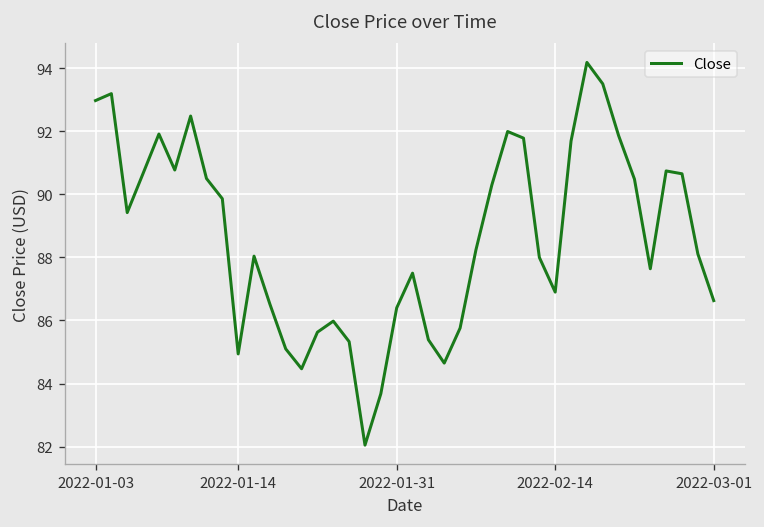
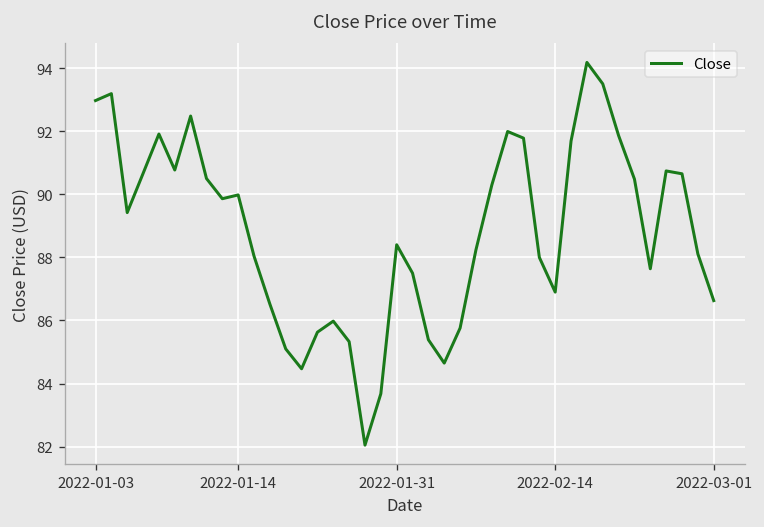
  {
    "2022-01-03": 93.0,
-   "2022-01-14": 84.9,
-   "2022-01-31": 86.4,
+   "2022-01-14": 90.0,
+   "2022-01-31": 88.4,
    "2022-02-14": 86.9,
    "2022-03-01": 86.6
  }
